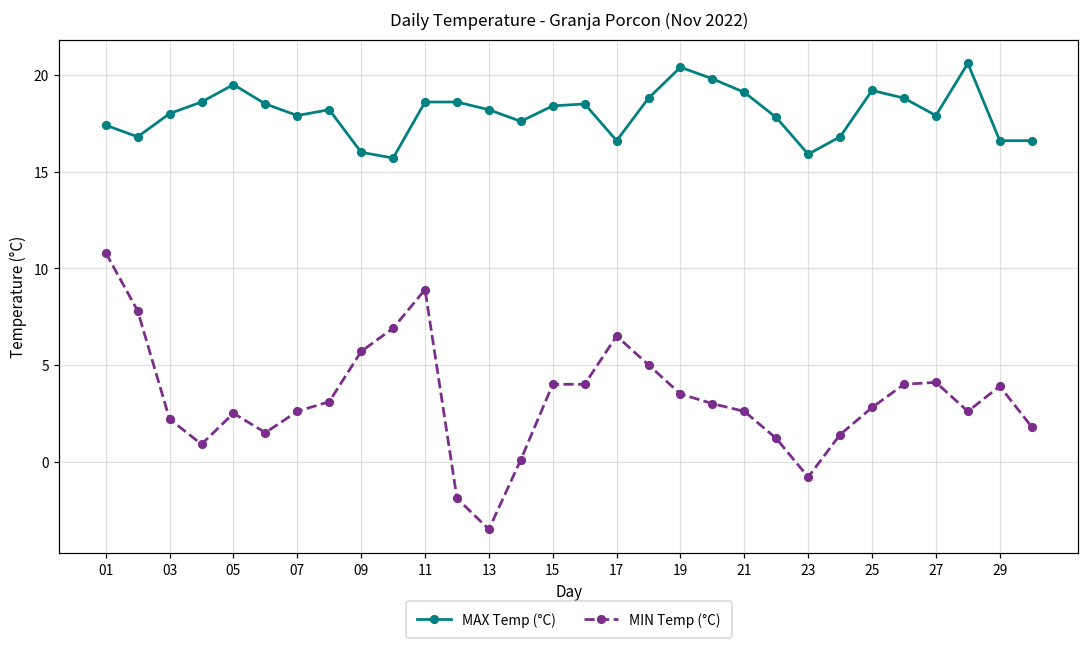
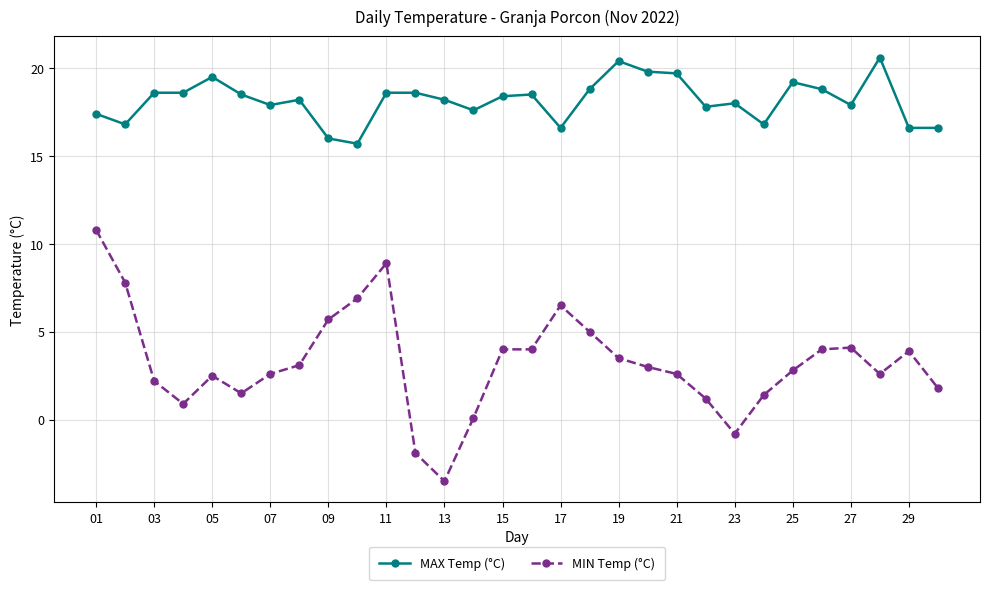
  {
    "MAX Temp (°C)": {
      "01": 17.4,
-     "03": 18.0,
+     "03": 18.6,
      "05": 19.5,
      "07": 17.9,
      "09": 16.0,
      "11": 18.6,
      "13": 18.2,
      "15": 18.4,
      "17": 16.6,
      "19": 20.4,
-     "21": 19.1,
-     "23": 15.9,
+     "21": 19.7,
+     "23": 18.0,
      "25": 19.2,
      "27": 17.9,
      "29": 16.6
    },
    "MIN Temp (°C)": {
      "01": 10.8,
      "03": 2.2,
      "05": 2.5,
      "07": 2.6,
      "09": 5.7,
      "11": 8.9,
      "13": -3.5,
      "15": 4.0,
      "17": 6.5,
      "19": 3.5,
      "21": 2.6,
      "23": -0.8,
      "25": 2.8,
      "27": 4.1,
      "29": 3.9
    }
  }
